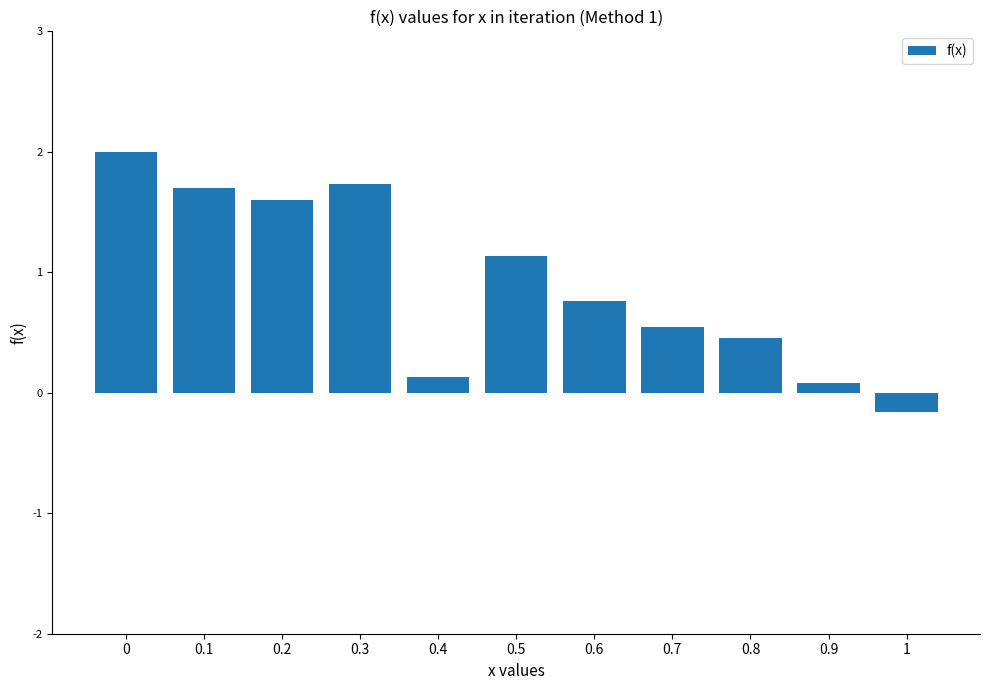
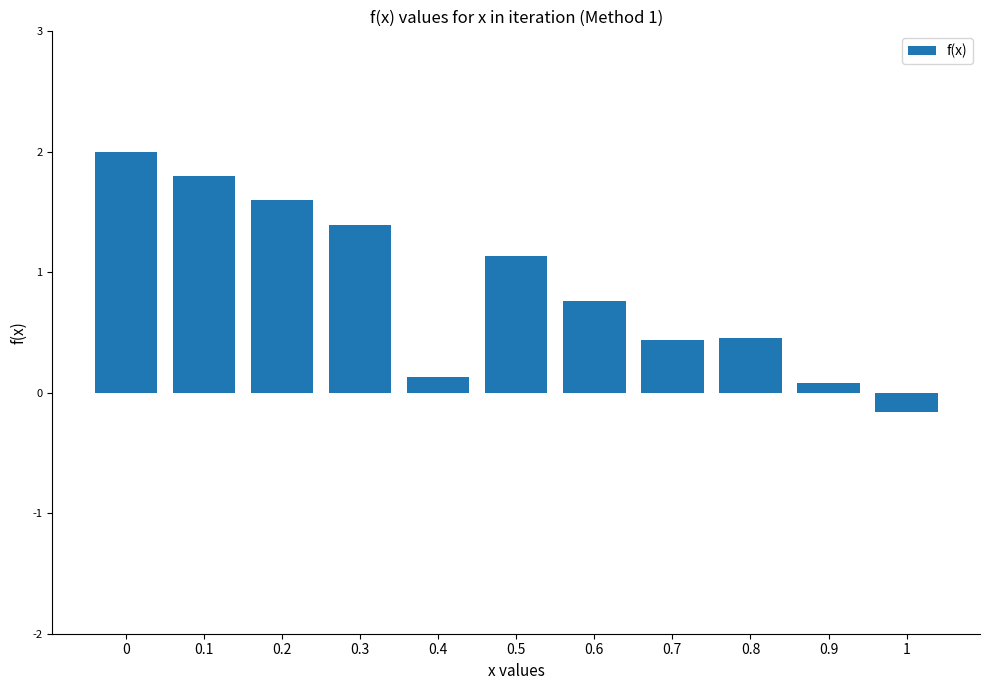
  {
    "0": 2.00,
-   "0.1": 1.7,
+   "0.1": 1.8,
    "0.2": 1.60,
-   "0.3": 1.73,
+   "0.3": 1.40,
    "0.4": 0.13,
    "0.5": 1.14,
    "0.6": 0.77,
-   "0.7": 0.54,
+   "0.7": 0.44,
    "0.8": 0.45,
    "0.9": 0.08,
    "1": -0.16
  }
